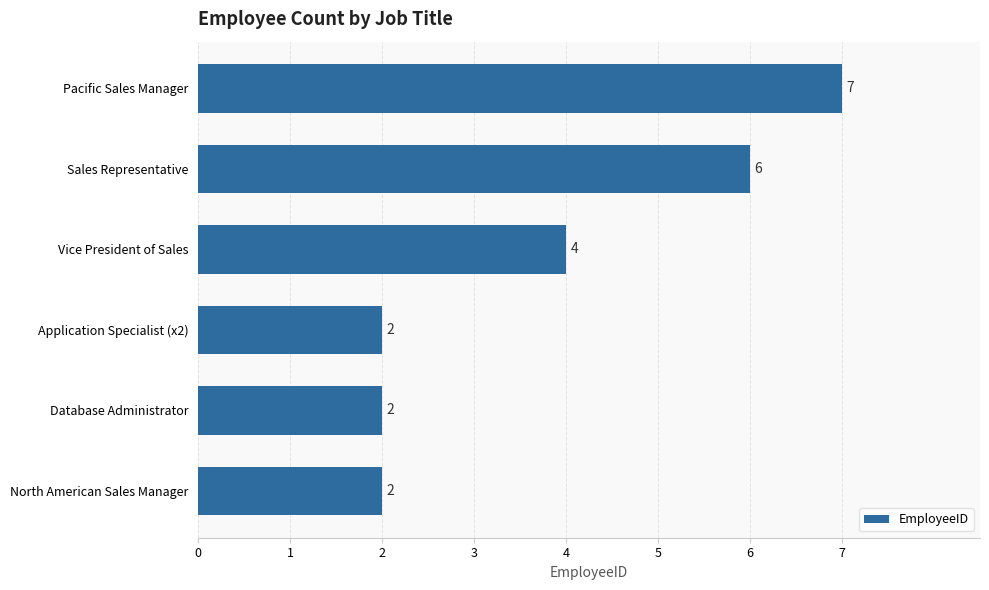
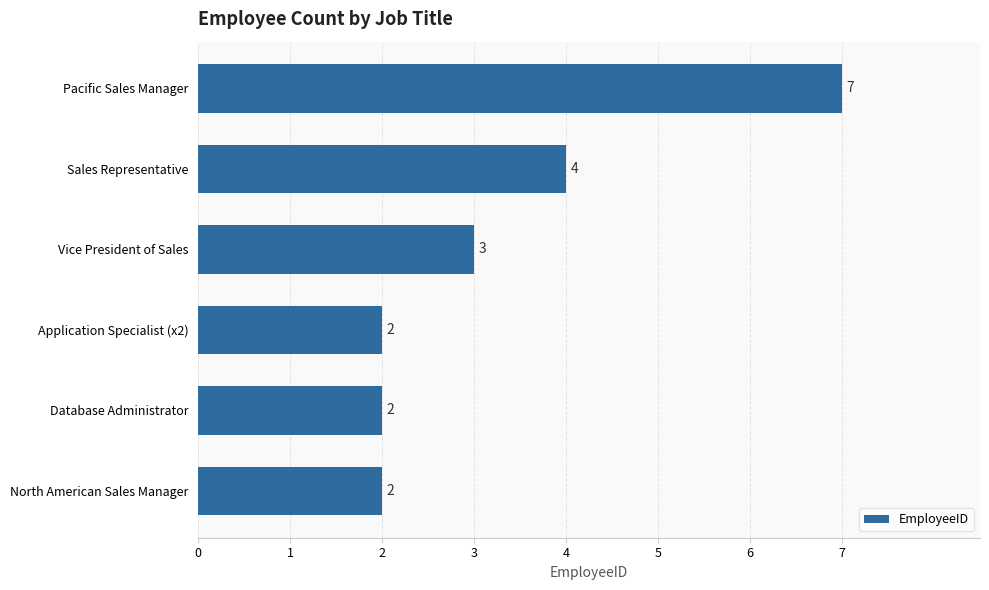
  {
    "Pacific Sales Manager": 7,
-   "Sales Representative": 6,
-   "Vice President of Sales": 4,
+   "Sales Representative": 4,
+   "Vice President of Sales": 3,
    "Application Specialist (x2)": 2,
    "Database Administrator": 2,
    "North American Sales Manager": 2
  }
